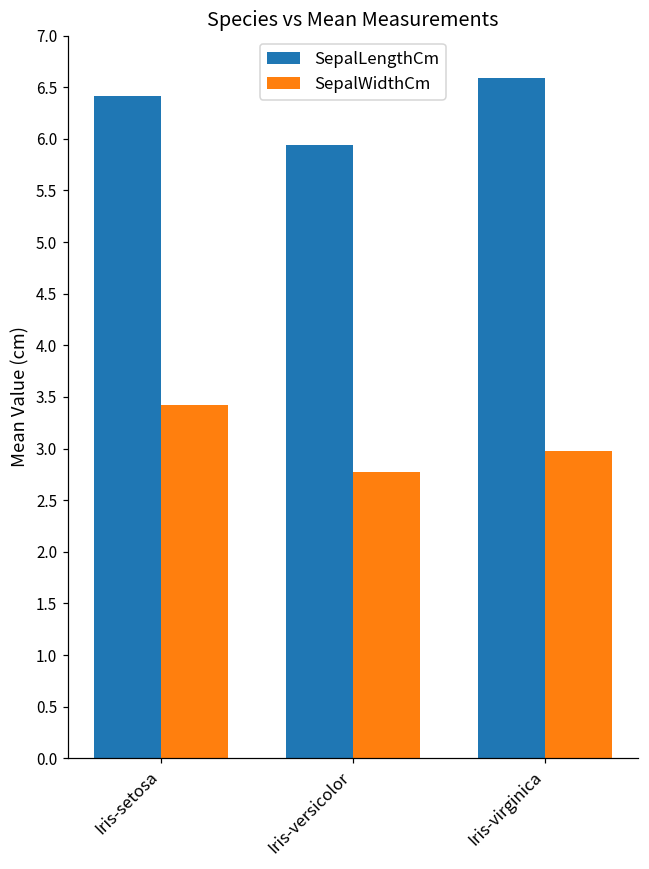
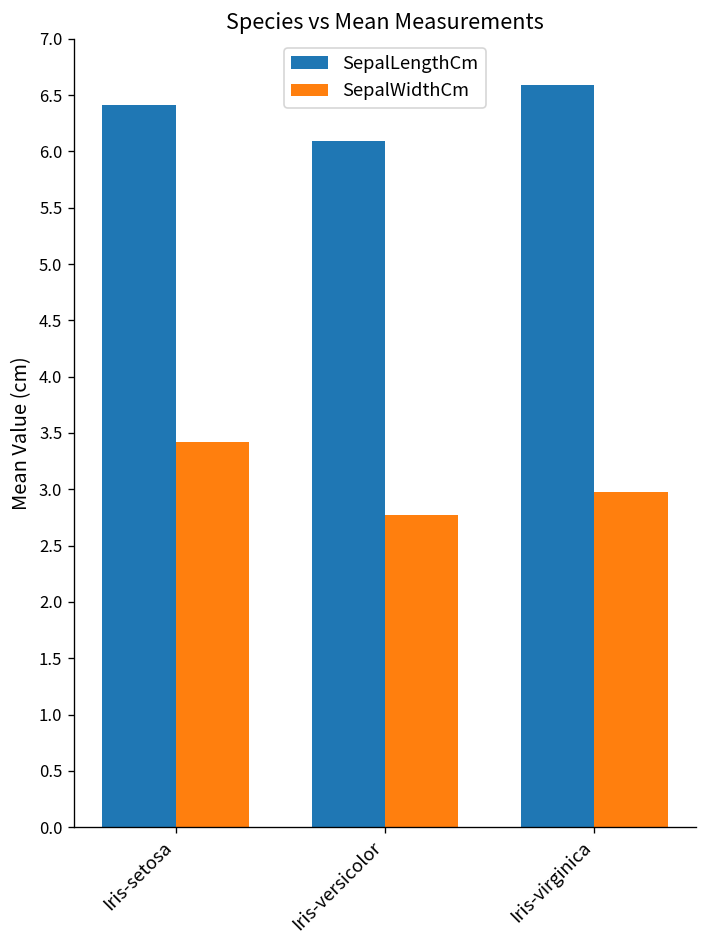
  {
    "SepalLengthCm": {
      "Iris-setosa": 6.4,
-     "Iris-versicolor": 5.9,
+     "Iris-versicolor": 6.1,
      "Iris-virginica": 6.6
    },
    "SepalWidthCm": {
      "Iris-setosa": 3.4,
      "Iris-versicolor": 2.8,
      "Iris-virginica": 3.0
    }
  }
